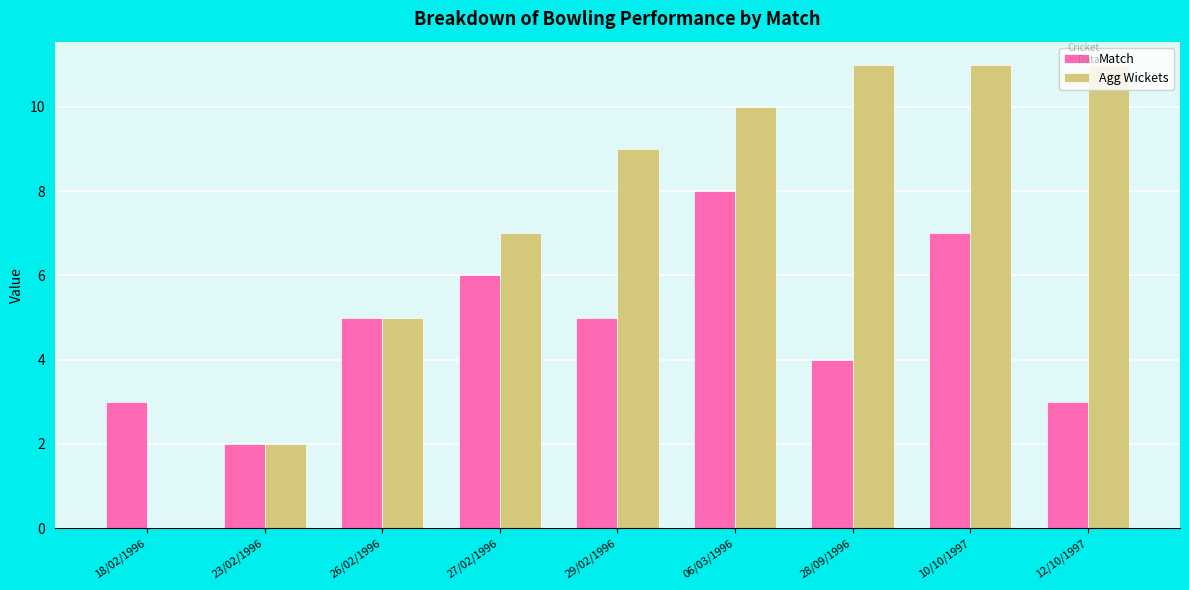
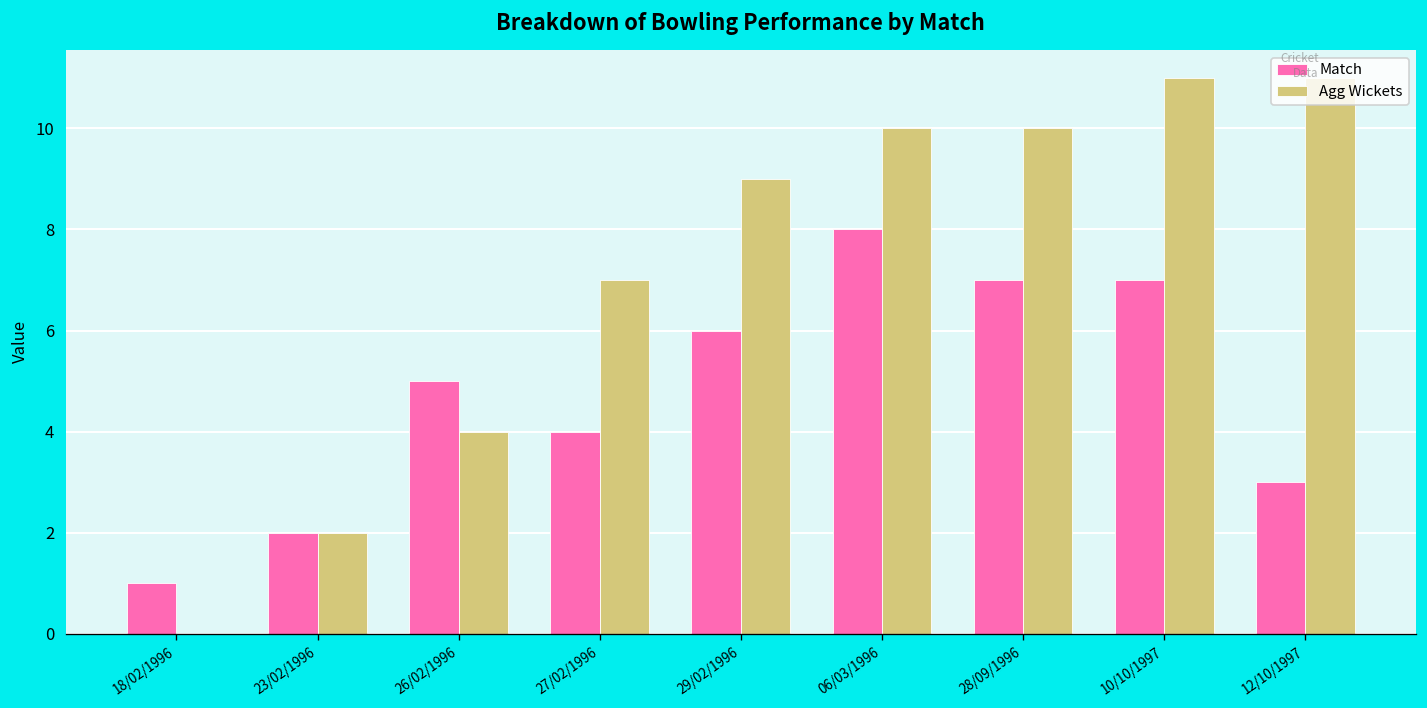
  {
    "Match": {
-     "18/02/1996": 3,
+     "18/02/1996": 1,
      "23/02/1996": 2,
      "26/02/1996": 5,
-     "27/02/1996": 6,
-     "29/02/1996": 5,
+     "27/02/1996": 4,
+     "29/02/1996": 6,
      "06/03/1996": 8,
-     "28/09/1996": 4,
+     "28/09/1996": 7,
      "10/10/1997": 7,
      "12/10/1997": 3
    },
    "Agg Wickets": {
      "18/02/1996": 0,
      "23/02/1996": 2,
-     "26/02/1996": 5,
+     "26/02/1996": 4,
      "27/02/1996": 7,
      "29/02/1996": 9,
      "06/03/1996": 10,
-     "28/09/1996": 11,
+     "28/09/1996": 10,
      "10/10/1997": 11
    }
  }
